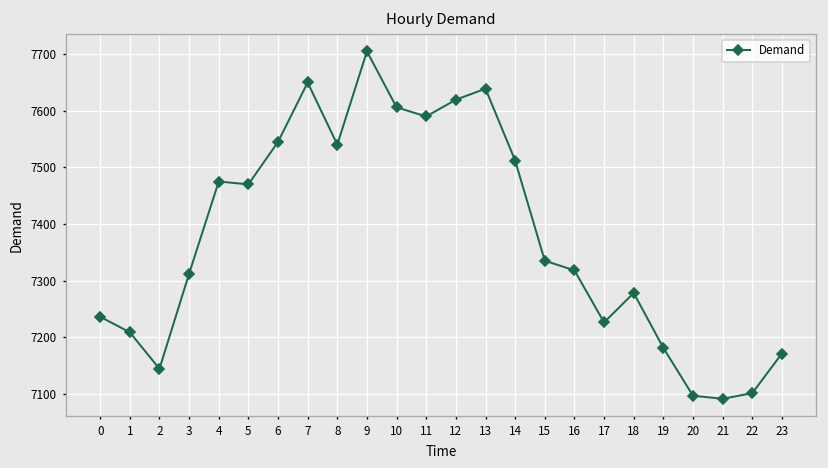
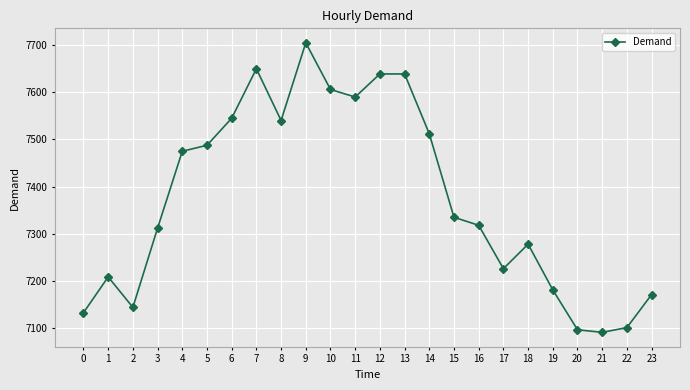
  {
-   "0": 7240,
+   "0": 7130,
    "1": 7210,
    "2": 7140,
    "3": 7310,
    "4": 7480,
-   "5": 7470,
+   "5": 7490,
    "6": 7550,
    "7": 7650,
    "8": 7540,
    "9": 7710,
    "10": 7610,
    "11": 7590,
-   "12": 7620,
+   "12": 7640,
    "13": 7640,
    "14": 7510,
    "15": 7340,
    "16": 7320,
    "17": 7230,
    "18": 7280,
    "19": 7180,
    "20": 7100,
    "21": 7090,
    "22": 7100,
    "23": 7170
  }
